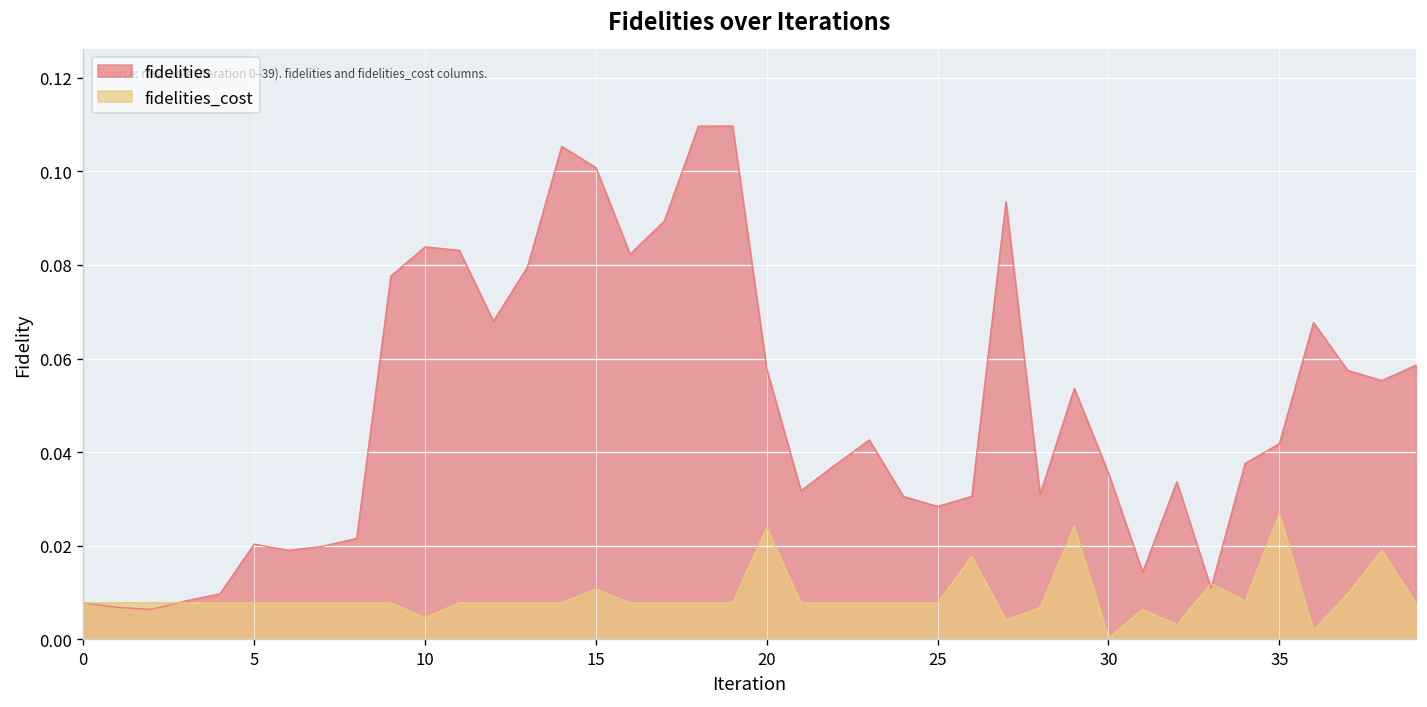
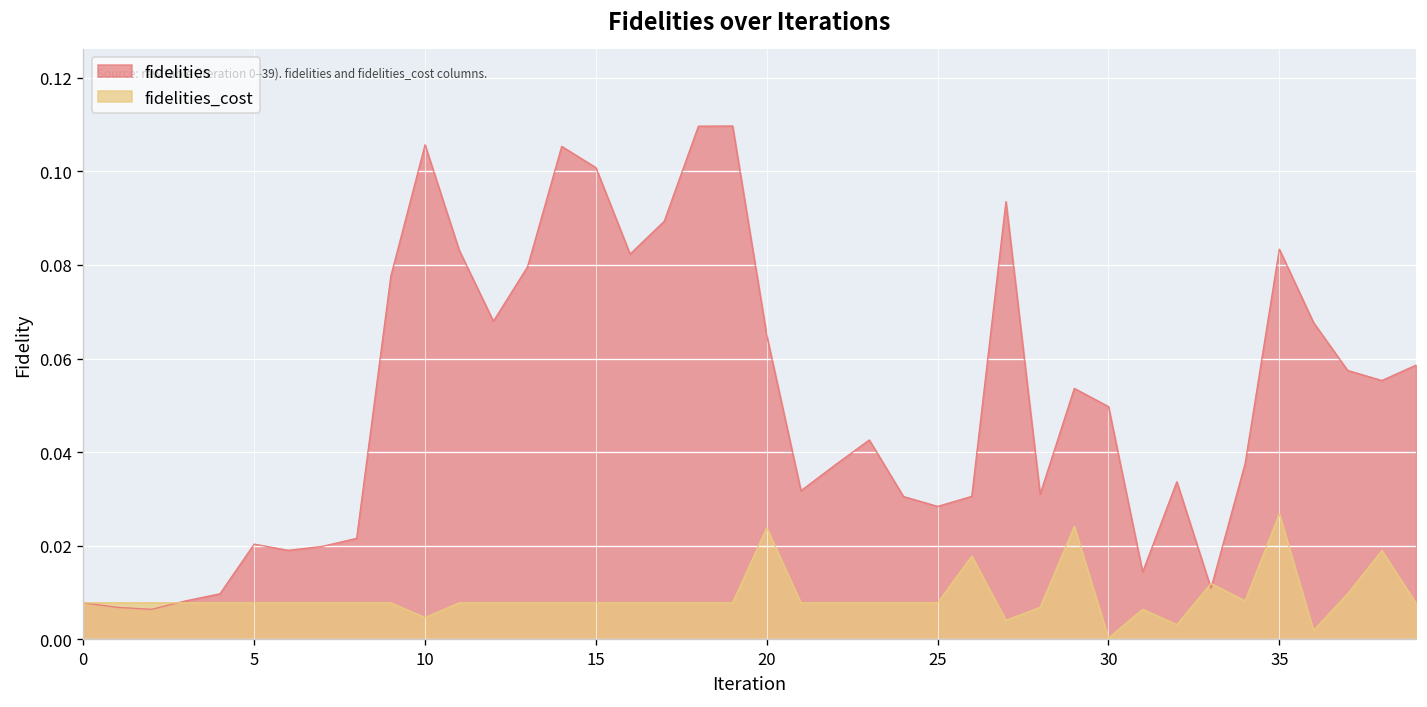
  {
    "fidelities": {
      "5": 0.020,
-     "10": 0.084,
+     "10": 0.106,
      "15": 0.101,
-     "20": 0.058,
+     "20": 0.065,
      "25": 0.028,
-     "30": 0.036,
-     "35": 0.042
+     "30": 0.050,
+     "35": 0.083
    },
    "fidelities_cost": {
      "5": 0.008,
      "10": 0.005,
-     "15": 0.011,
+     "15": 0.008,
      "20": 0.024,
      "25": 0.008,
      "30": 0.000,
      "35": 0.027
    }
  }
